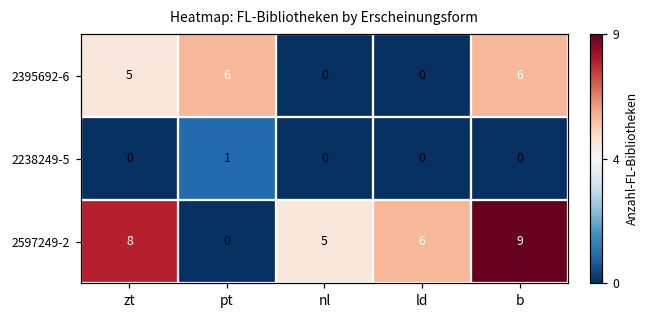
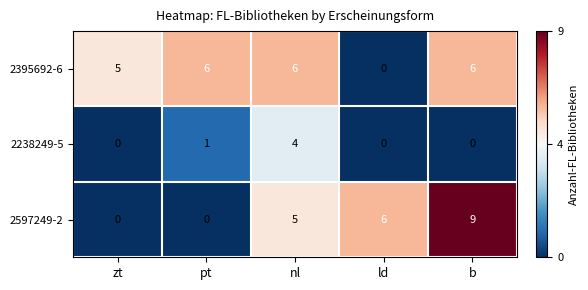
  {
    "2395692-6": {
      "zt": 5,
      "pt": 6,
-     "nl": 0,
+     "nl": 6,
      "ld": 0,
      "b": 6
    },
    "2238249-5": {
      "zt": 0,
      "pt": 1,
-     "nl": 0,
+     "nl": 4,
      "ld": 0,
      "b": 0
    },
    "2597249-2": {
-     "zt": 8,
+     "zt": 0,
      "pt": 0,
      "nl": 5,
      "ld": 6,
      "b": 9
    }
  }
